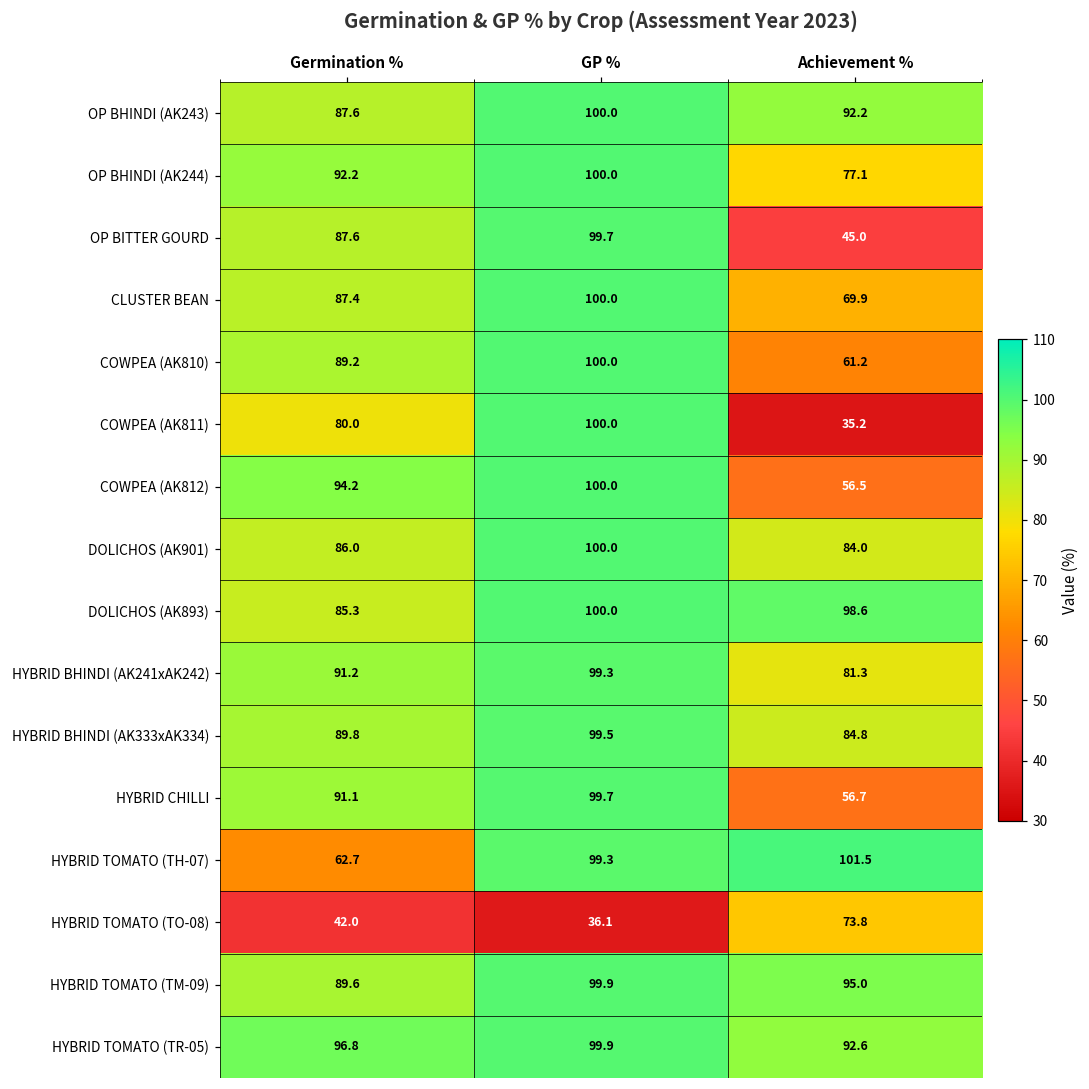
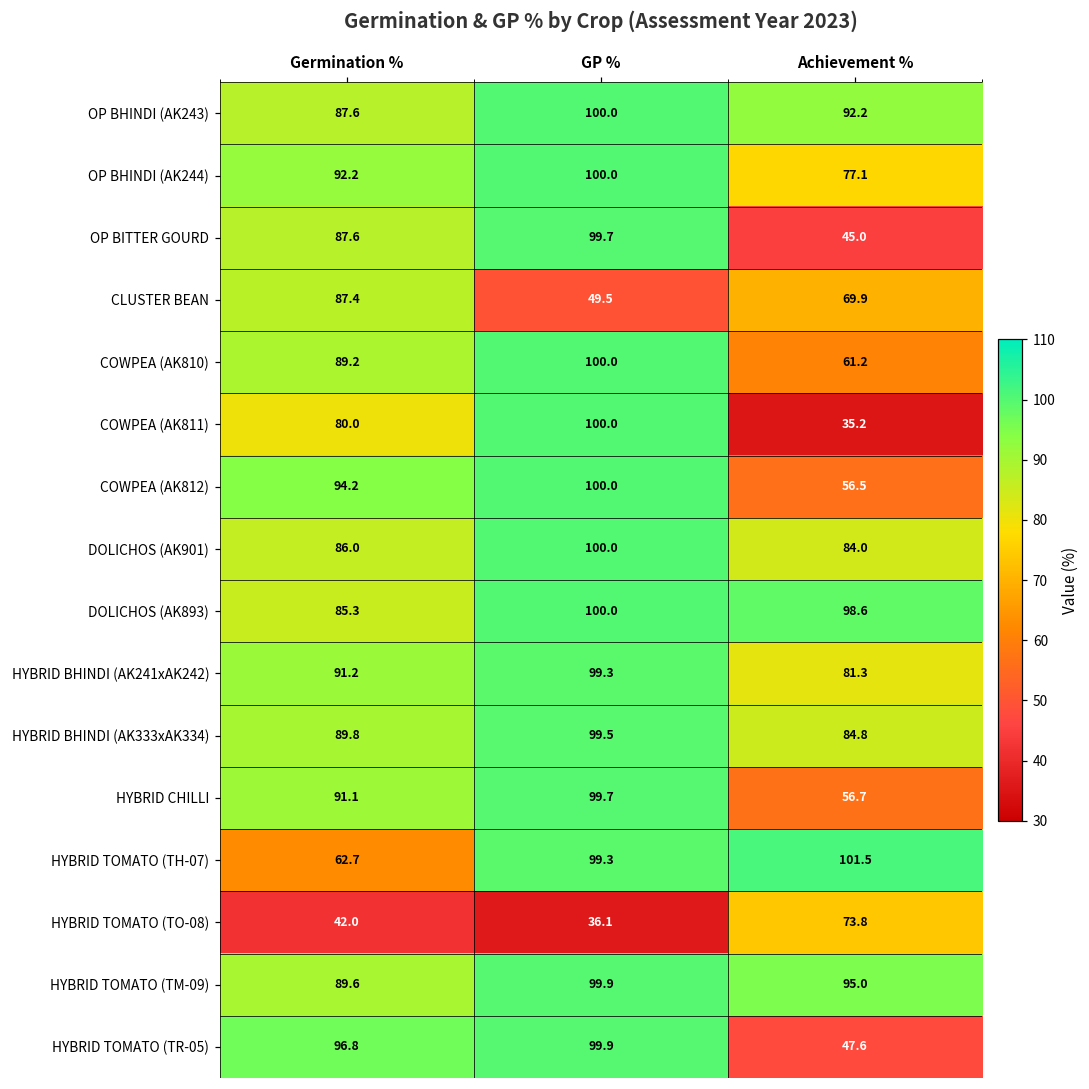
  {
    "OP BHINDI (AK243)": {
      "Germination %": 87.6,
      "GP %": 100.0,
      "Achievement %": 92.2
    },
    "OP BHINDI (AK244)": {
      "Germination %": 92.2,
      "GP %": 100.0,
      "Achievement %": 77.1
    },
    "OP BITTER GOURD": {
      "Germination %": 87.6,
      "GP %": 99.7,
      "Achievement %": 45.0
    },
    "CLUSTER BEAN": {
      "Germination %": 87.4,
-     "GP %": 100.0,
+     "GP %": 49.5,
      "Achievement %": 69.9
    },
    "COWPEA (AK810)": {
      "Germination %": 89.2,
      "GP %": 100.0,
      "Achievement %": 61.2
    },
    "COWPEA (AK811)": {
      "Germination %": 80.0,
      "GP %": 100.0,
      "Achievement %": 35.2
    },
    "COWPEA (AK812)": {
      "Germination %": 94.2,
      "GP %": 100.0,
      "Achievement %": 56.5
    },
    "DOLICHOS (AK901)": {
      "Germination %": 86.0,
      "GP %": 100.0,
      "Achievement %": 84.0
    },
    "DOLICHOS (AK893)": {
      "Germination %": 85.3,
      "GP %": 100.0,
      "Achievement %": 98.6
    },
    "HYBRID BHINDI (AK241xAK242)": {
      "Germination %": 91.2,
      "GP %": 99.3,
      "Achievement %": 81.3
    },
    "HYBRID BHINDI (AK333xAK334)": {
      "Germination %": 89.8,
      "GP %": 99.5,
      "Achievement %": 84.8
    },
    "HYBRID CHILLI": {
      "Germination %": 91.1,
      "GP %": 99.7,
      "Achievement %": 56.7
    },
    "HYBRID TOMATO (TH-07)": {
      "Germination %": 62.7,
      "GP %": 99.3,
      "Achievement %": 101.5
    },
    "HYBRID TOMATO (TO-08)": {
      "Germination %": 42.0,
      "GP %": 36.1,
      "Achievement %": 73.8
    },
    "HYBRID TOMATO (TM-09)": {
      "Germination %": 89.6,
      "GP %": 99.9,
      "Achievement %": 95.0
    },
    "HYBRID TOMATO (TR-05)": {
      "Germination %": 96.8,
      "GP %": 99.9,
-     "Achievement %": 92.6
+     "Achievement %": 47.6
    }
  }
